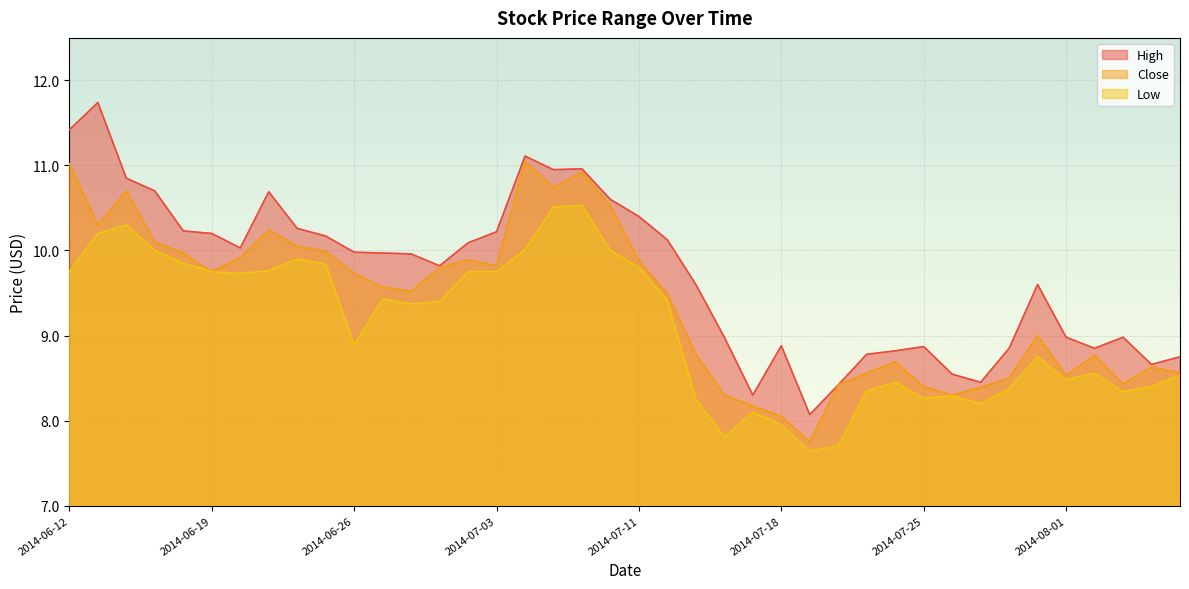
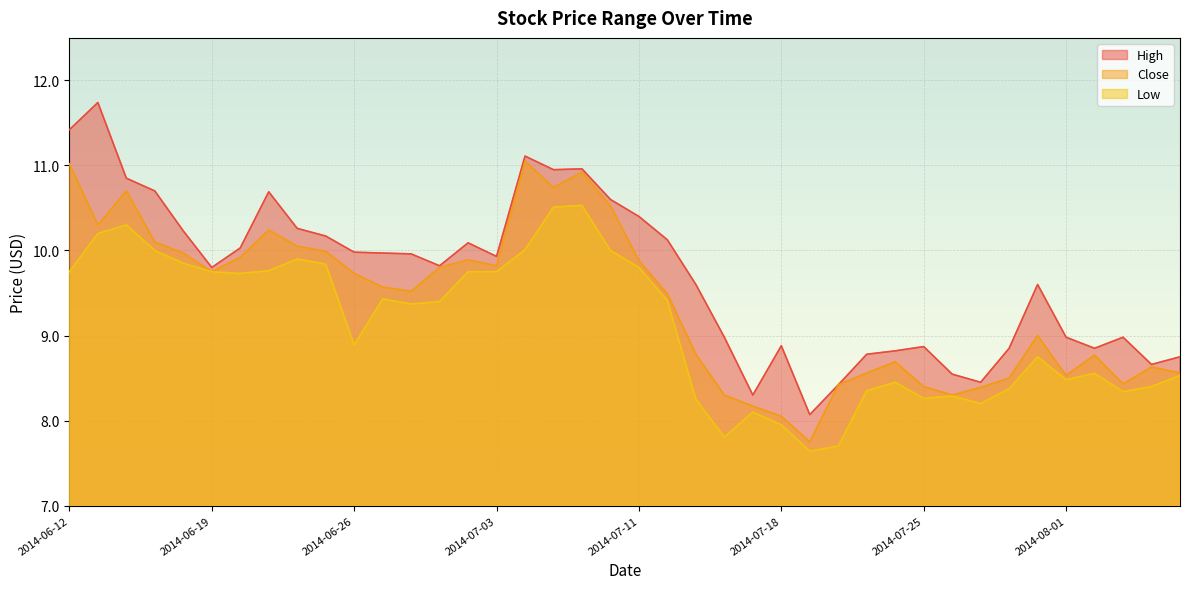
  {
    "High": {
      "2014-06-12": 11.4,
-     "2014-06-19": 10.2,
+     "2014-06-19": 9.8,
      "2014-06-26": 10.0,
-     "2014-07-03": 10.2,
+     "2014-07-03": 9.9,
      "2014-07-11": 10.4,
      "2014-07-18": 8.9,
      "2014-07-25": 8.9,
      "2014-08-01": 9.0
    }
  }
